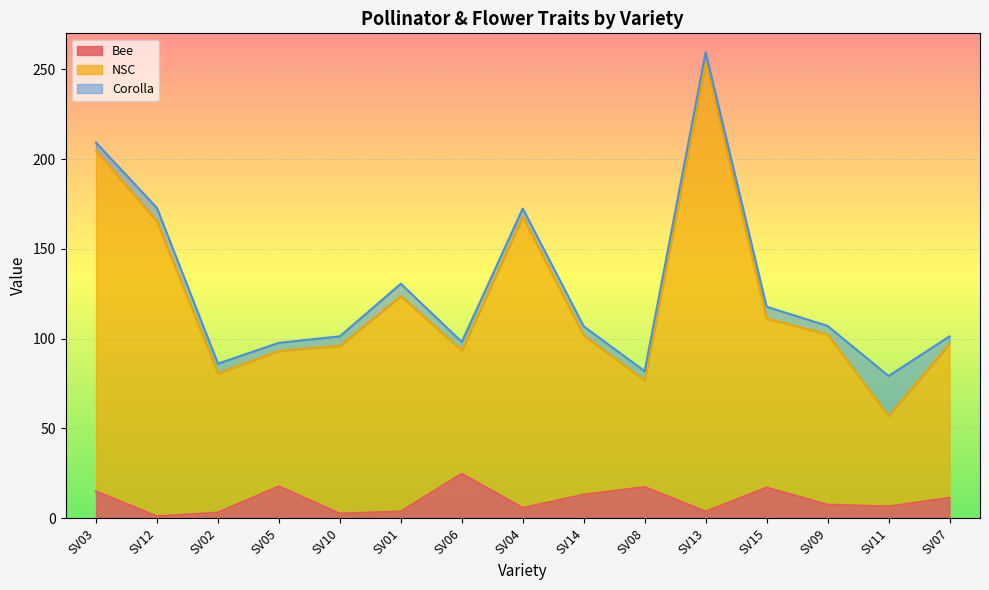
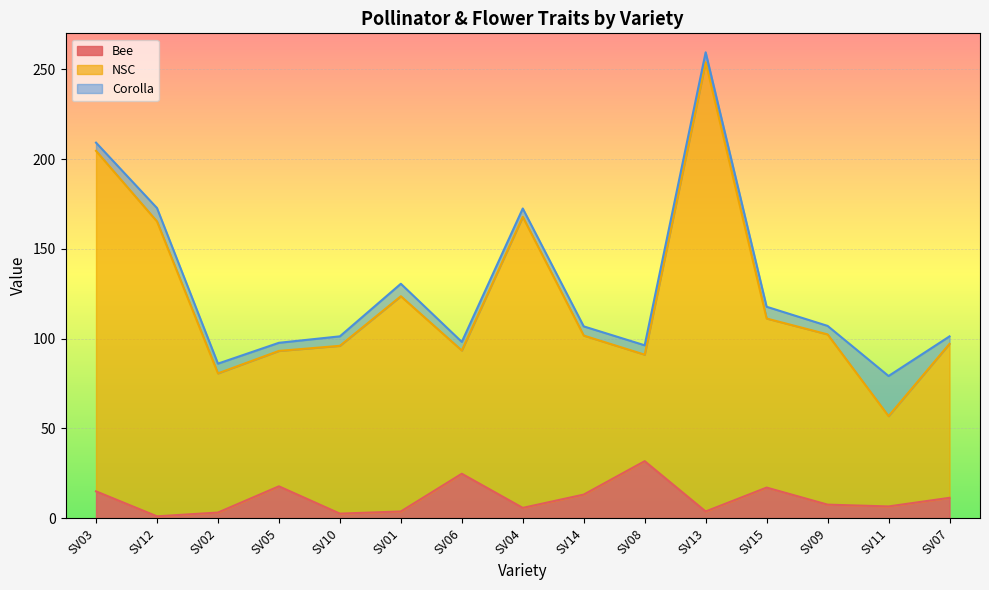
  {
    "Bee": {
      "SV03": 15,
      "SV12": 1,
      "SV02": 3,
      "SV05": 18,
      "SV10": 3,
      "SV01": 4,
      "SV06": 25,
      "SV04": 6,
      "SV14": 13,
-     "SV08": 17,
+     "SV08": 32,
      "SV13": 4,
      "SV15": 17,
      "SV09": 8,
      "SV11": 7,
      "SV07": 11
    },
    "NSC": {
      "SV03": 190,
      "SV12": 164,
      "SV02": 77,
      "SV05": 75,
      "SV10": 93,
      "SV01": 120,
      "SV06": 69,
      "SV04": 162,
      "SV14": 89,
      "SV08": 59,
      "SV13": 250,
      "SV15": 94,
      "SV09": 95,
      "SV11": 50,
      "SV07": 86
    },
    "Corolla": {
      "SV03": 5,
      "SV12": 7,
      "SV02": 5,
      "SV05": 5,
      "SV10": 5,
      "SV01": 7,
      "SV06": 5,
      "SV04": 5,
      "SV14": 5,
      "SV08": 5,
      "SV13": 6,
      "SV15": 7,
      "SV09": 5,
      "SV11": 22,
      "SV07": 4
    }
  }
